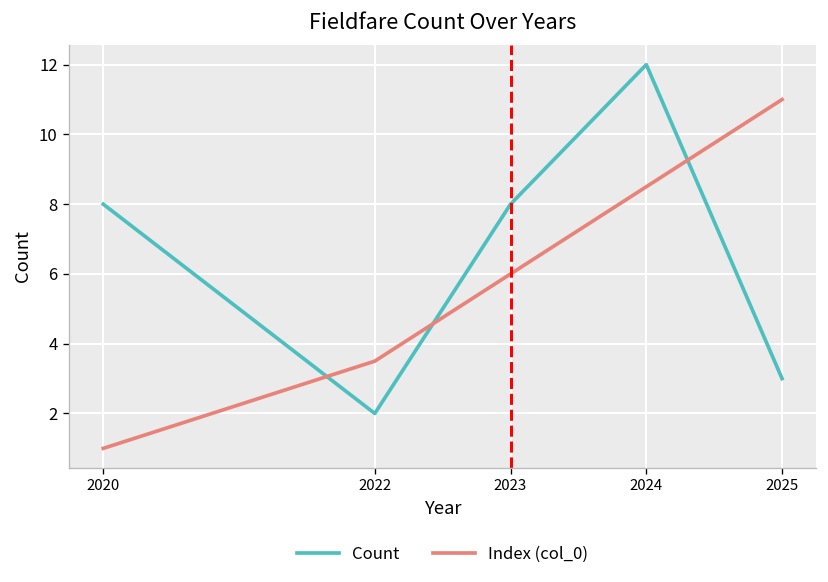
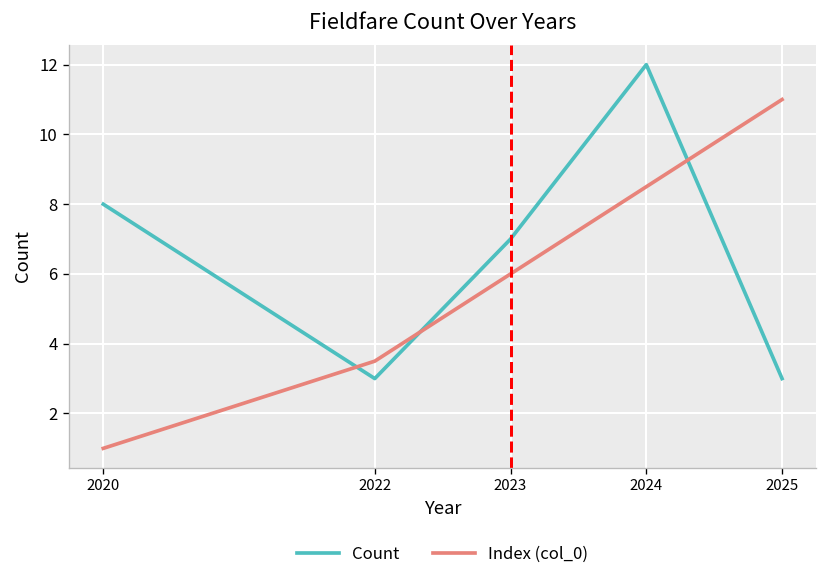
  {
    "Count": {
      "2020": 8,
-     "2022": 2,
-     "2023": 8,
+     "2022": 3,
+     "2023": 7,
      "2024": 12,
      "2025": 3
    },
    "Index (col_0)": {
      "2020": 1,
      "2022": 3.5,
      "2023": 6,
      "2024": 8.5,
      "2025": 11
    }
  }
